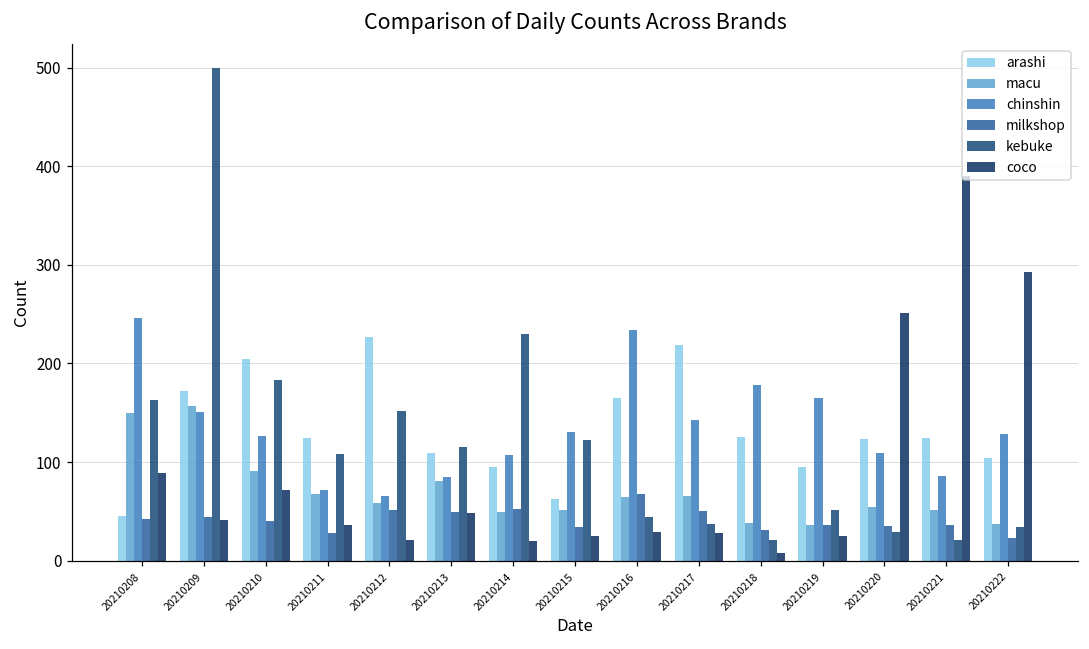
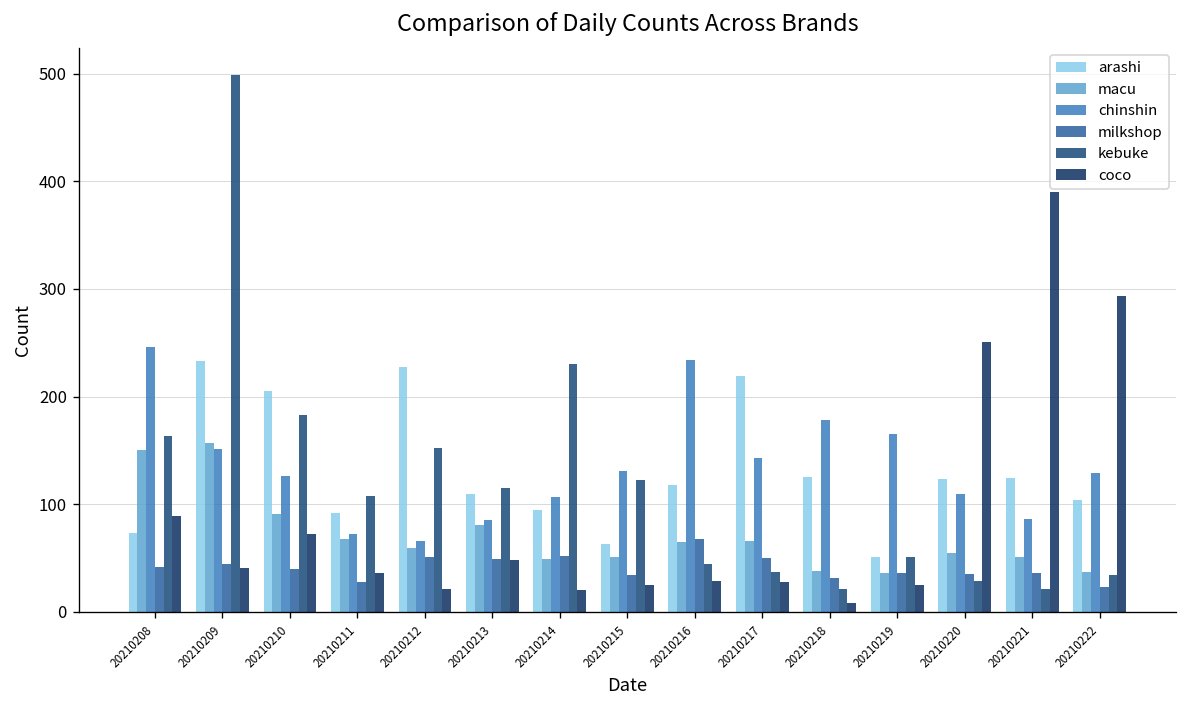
  {
    "arashi": {
-     "20210208": 50,
-     "20210209": 170,
+     "20210208": 70,
+     "20210209": 230,
      "20210210": 210,
-     "20210211": 120,
+     "20210211": 90,
      "20210212": 230,
      "20210213": 110,
      "20210214": 100,
      "20210215": 60,
-     "20210216": 170,
+     "20210216": 120,
      "20210217": 220,
      "20210218": 130,
-     "20210219": 100,
+     "20210219": 50,
      "20210220": 120,
      "20210221": 120,
      "20210222": 100
    }
  }
